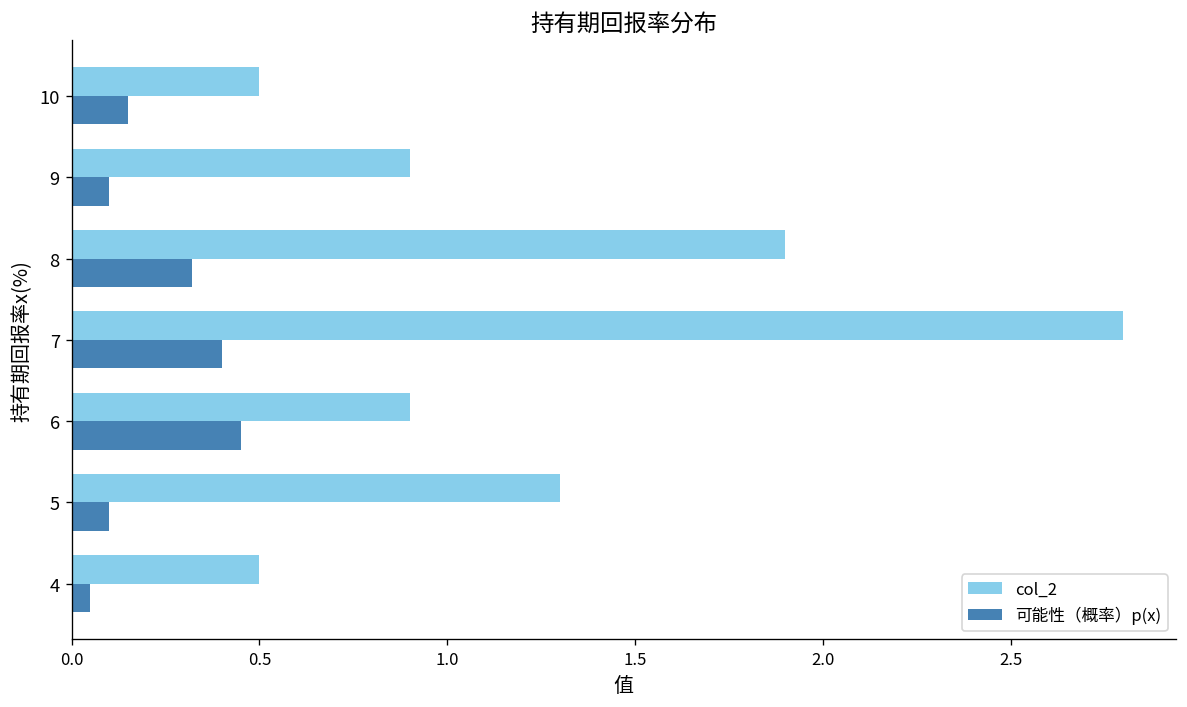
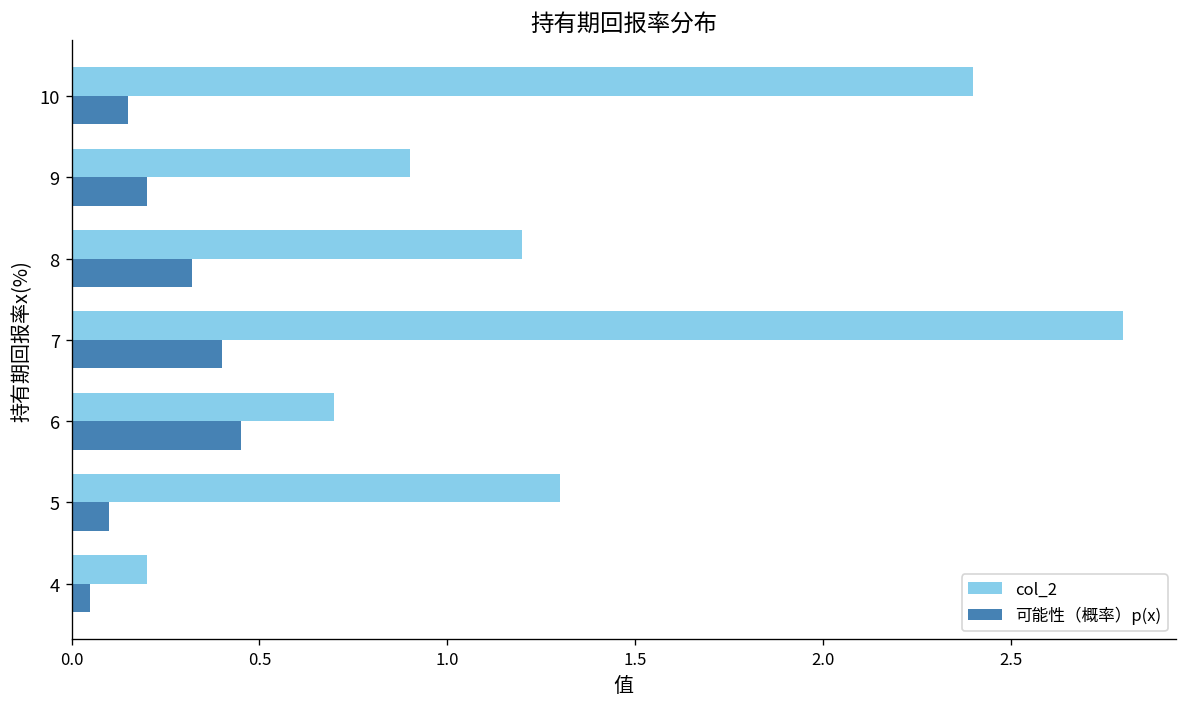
  {
    "col_2": {
-     "10": 0.5,
+     "10": 2.4,
      "9": 0.9,
-     "8": 1.9,
+     "8": 1.2,
      "7": 2.8,
-     "6": 0.9,
+     "6": 0.7,
      "5": 1.3,
-     "4": 0.5
+     "4": 0.2
    },
    "可能性（概率）p(x)": {
      "10": 0.15,
-     "9": 0.1,
+     "9": 0.2,
      "8": 0.32,
      "7": 0.4,
      "6": 0.45,
      "5": 0.1,
      "4": 0.05
    }
  }
